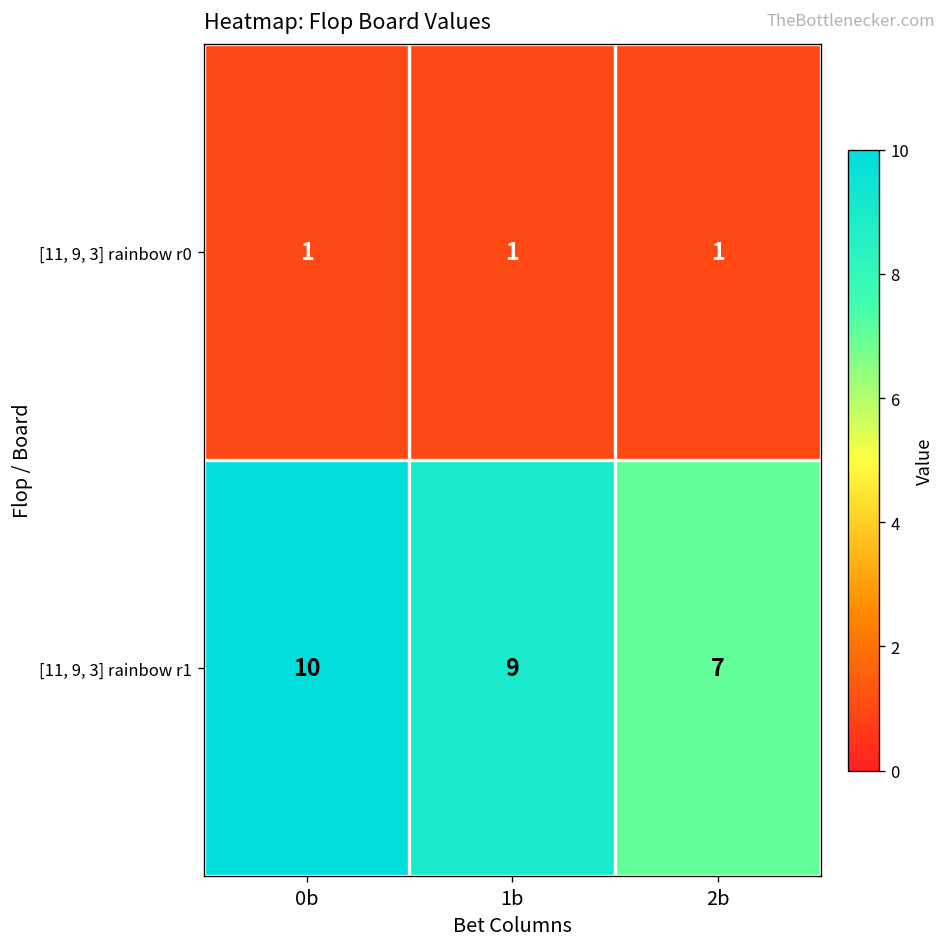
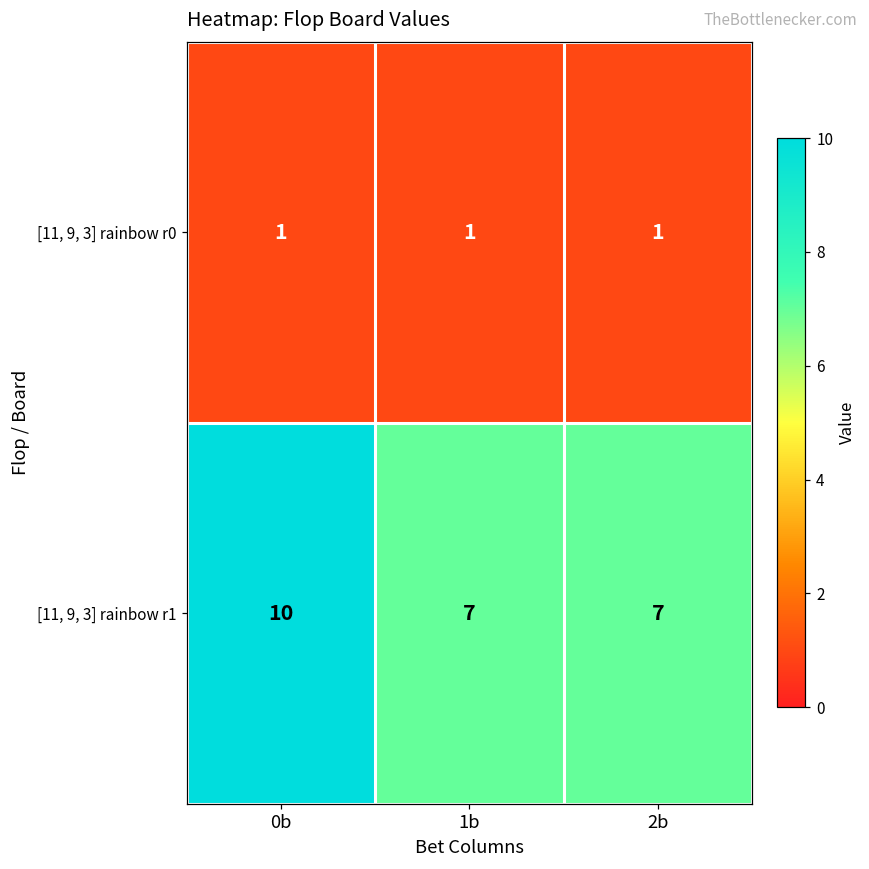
  {
    "[11, 9, 3] rainbow r0": {
      "0b": 1,
      "1b": 1,
      "2b": 1
    },
    "[11, 9, 3] rainbow r1": {
      "0b": 10,
-     "1b": 9,
+     "1b": 7,
      "2b": 7
    }
  }
